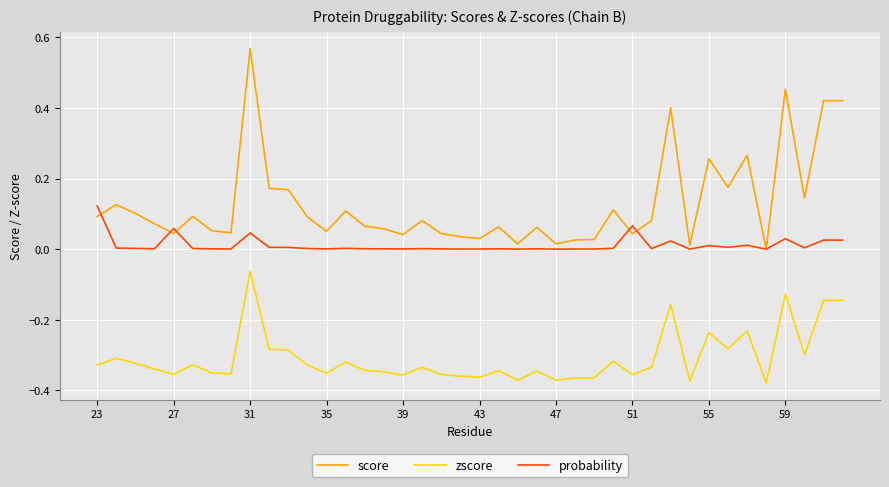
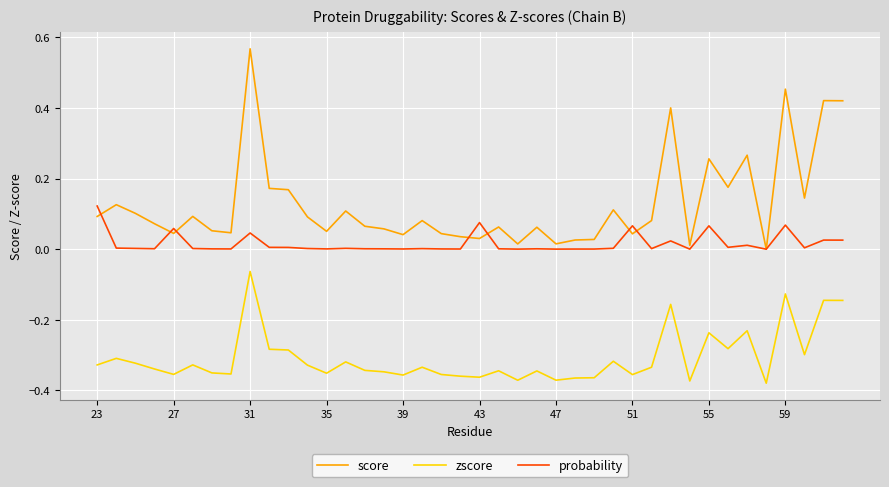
  {
    "probability": {
      "23": 0.12,
      "27": 0.06,
      "31": 0.05,
      "35": 0.00,
      "39": 0.00,
-     "43": 0.00,
+     "43": 0.08,
      "47": 0.00,
      "51": 0.07,
-     "55": 0.01,
-     "59": 0.03
+     "55": 0.07,
+     "59": 0.07
    }
  }
